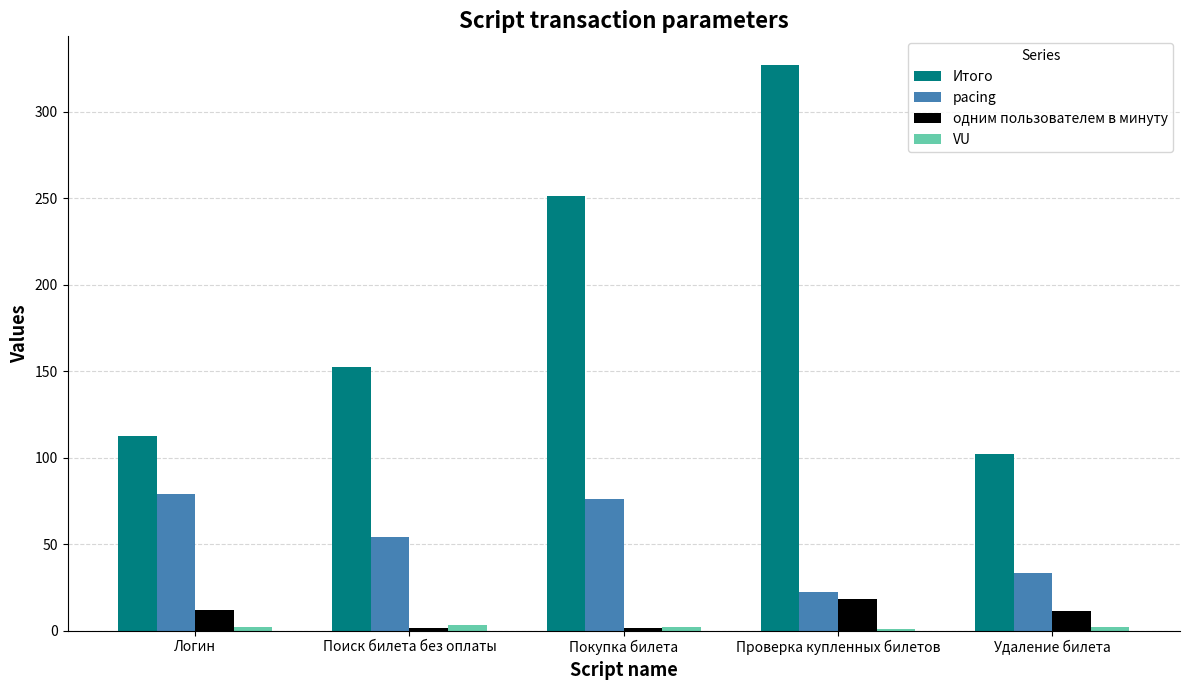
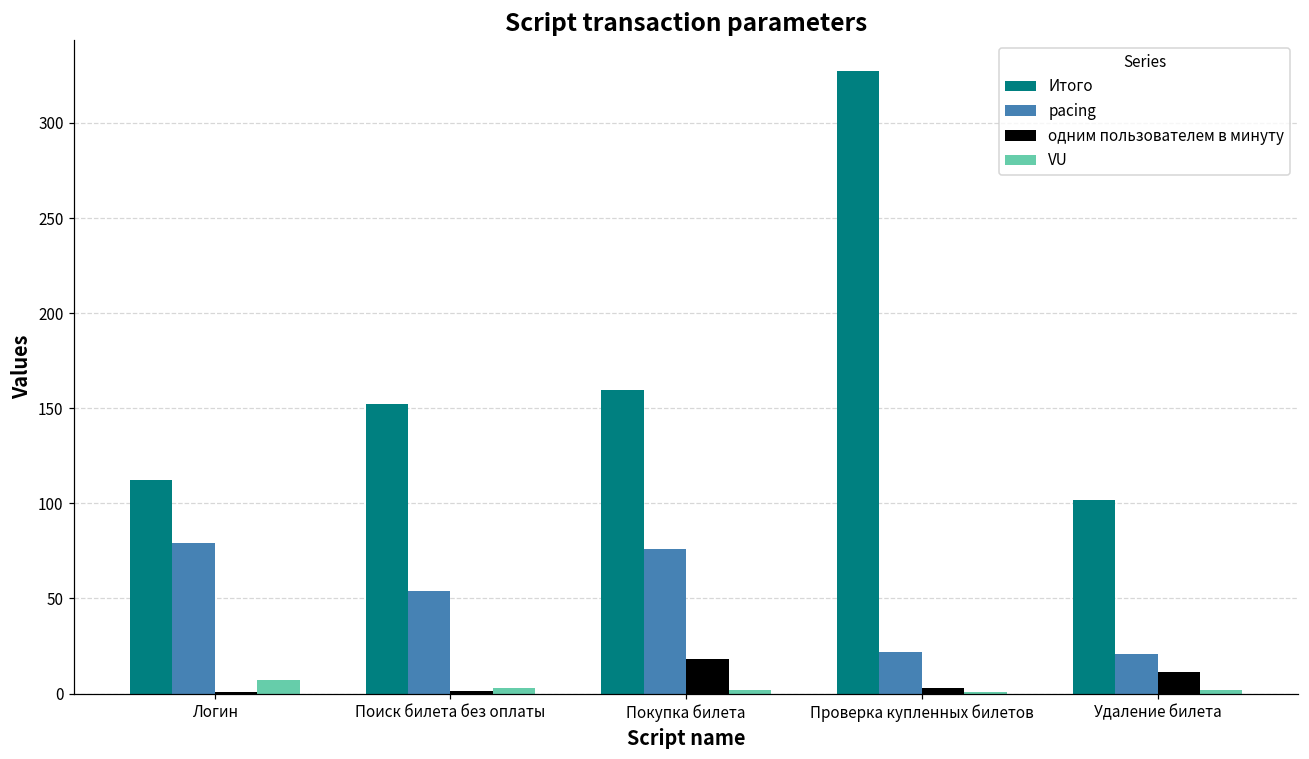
  {
    "Итого": {
      "Логин": 113,
      "Поиск билета без оплаты": 152,
-     "Покупка билета": 251,
+     "Покупка билета": 160,
      "Проверка купленных билетов": 327,
      "Удаление билета": 102
    },
    "pacing": {
      "Логин": 79,
      "Поиск билета без оплаты": 54,
      "Покупка билета": 76,
      "Проверка купленных билетов": 22,
-     "Удаление билета": 33
+     "Удаление билета": 21
    },
    "одним пользователем в минуту": {
-     "Логин": 12,
-     "Покупка билета": 1,
-     "Проверка купленных билетов": 18,
+     "Логин": 1,
+     "Покупка билета": 18,
+     "Проверка купленных билетов": 3,
      "Удаление билета": 11
    },
    "VU": {
-     "Логин": 2,
+     "Логин": 7,
      "Поиск билета без оплаты": 3,
      "Покупка билета": 2,
      "Удаление билета": 2
    }
  }
